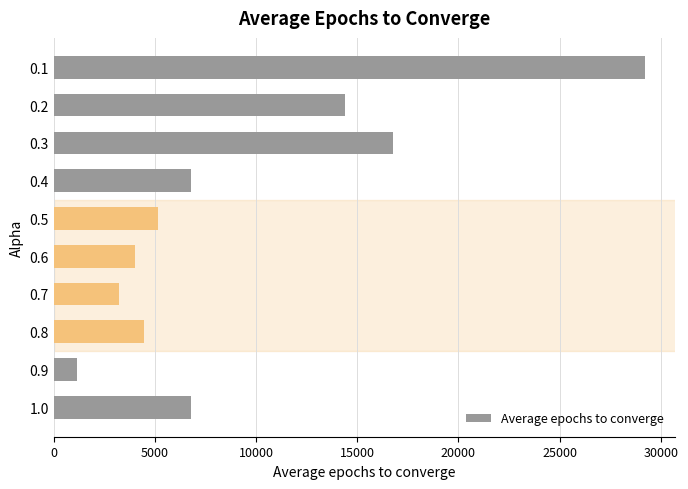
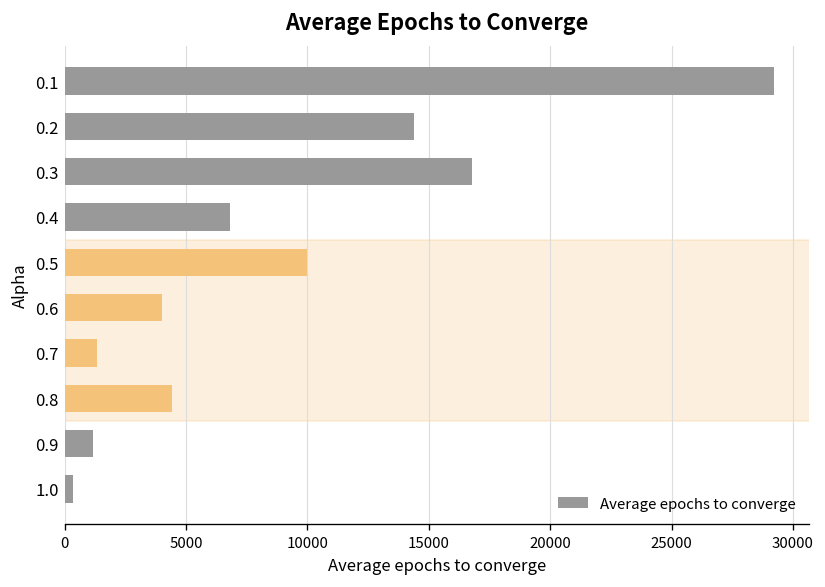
  {
    "0.1": 29200,
    "0.2": 14400,
    "0.3": 16800,
    "0.4": 6800,
-   "0.5": 5100,
+   "0.5": 10000,
    "0.6": 4000,
-   "0.7": 3200,
+   "0.7": 1300,
    "0.8": 4400,
    "0.9": 1200,
-   "1.0": 6800
+   "1.0": 300
  }
